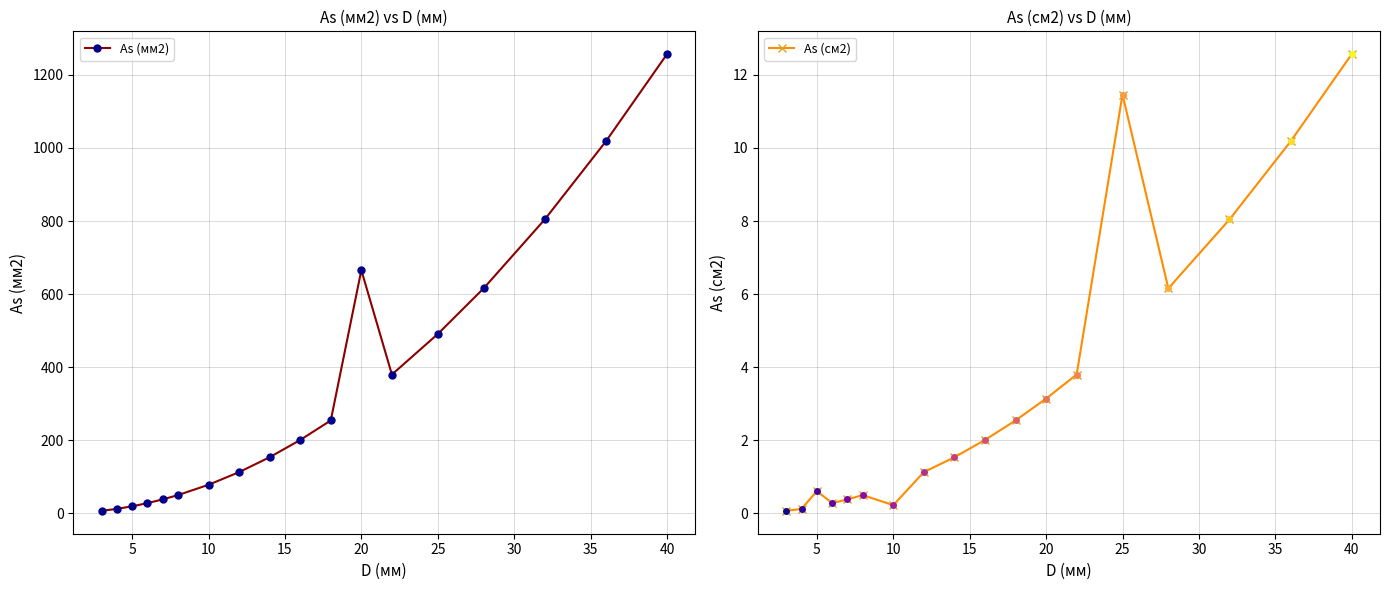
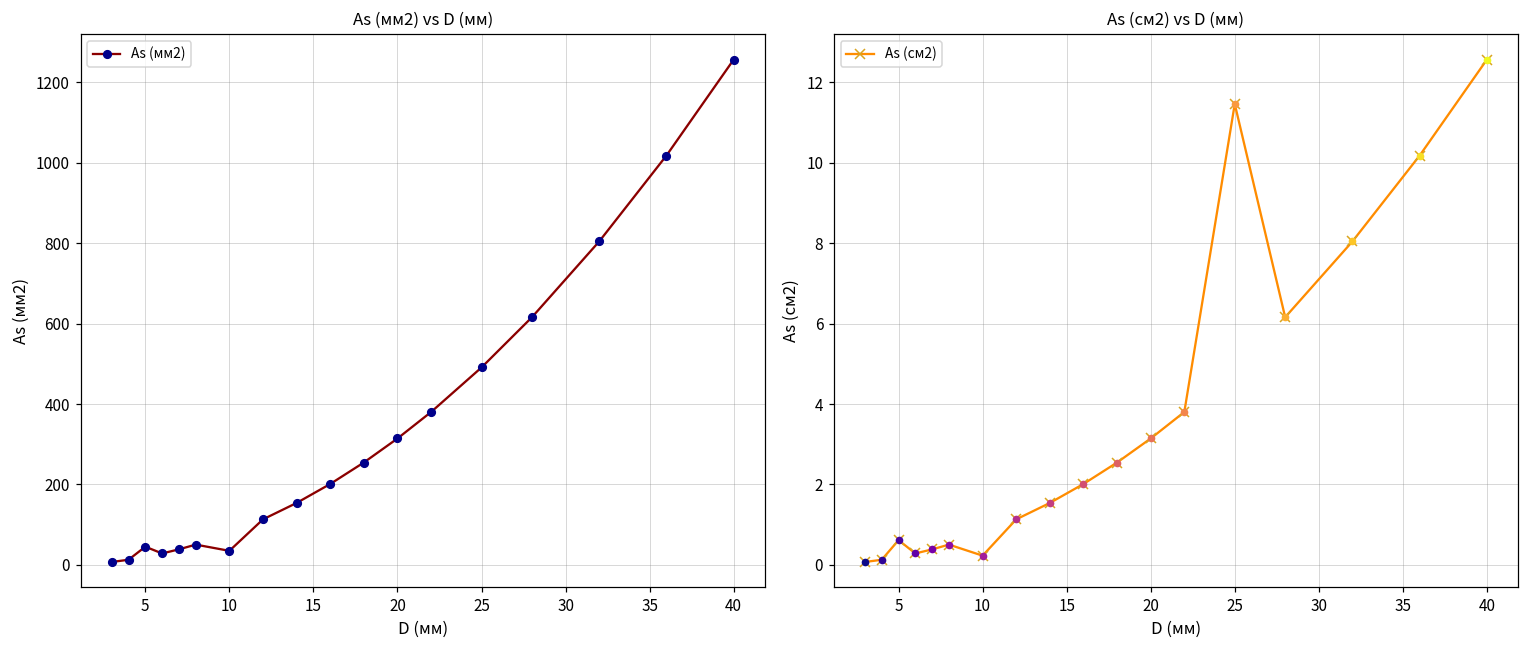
  {
    "As (мм2) vs D (мм)": {
-     "5": 20,
-     "10": 80,
-     "20": 670,
+     "5": 50,
+     "10": 30,
+     "20": 310,
      "25": 490,
      "40": 1260
    }
  }
